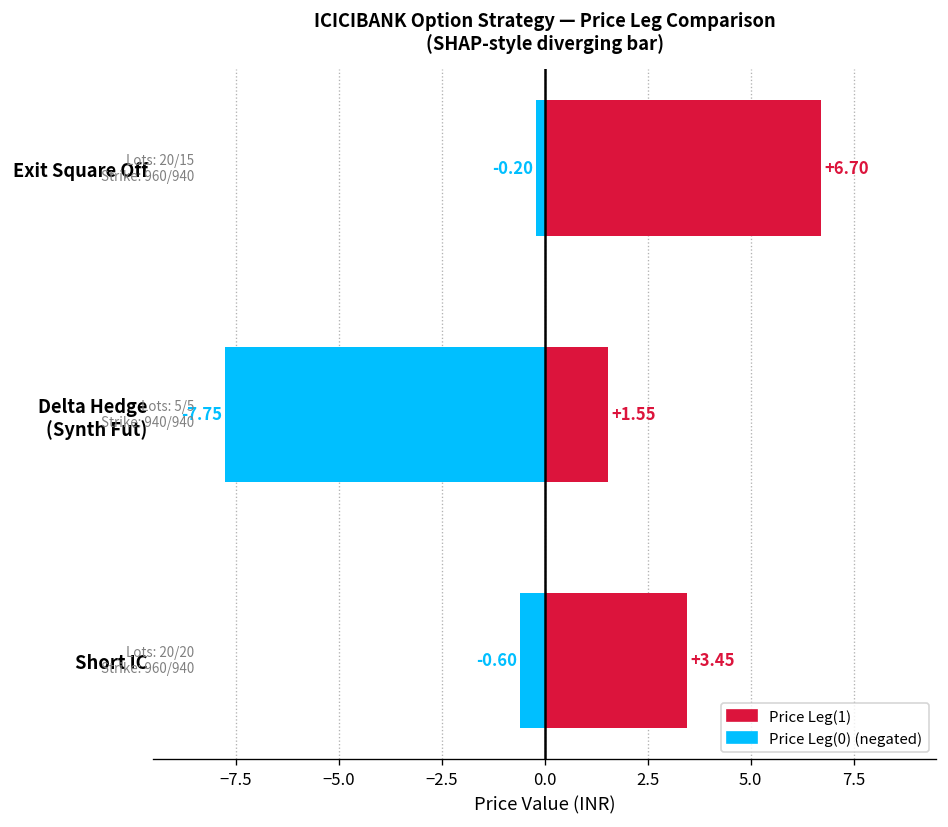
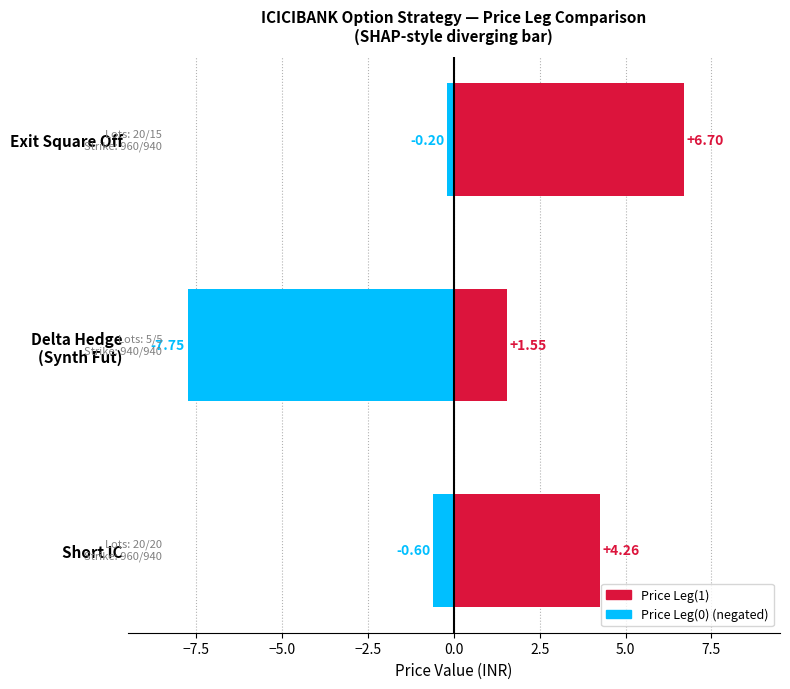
  {
    "Price Leg(0) (negated)": {
      "Exit Square Off": "-0.20",
      "Short IC": "-0.60"
    },
    "Price Leg(1)": {
      "Exit Square Off": "+6.70",
      "Delta Hedge (Synth Fut)": "+1.55",
-     "Short IC": "+3.45"
+     "Short IC": "+4.26"
    }
  }
